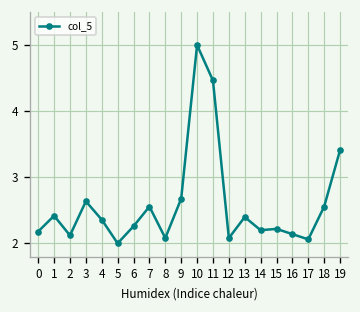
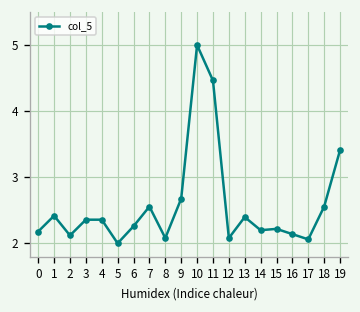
  {
    "0": 2.2,
    "1": 2.4,
    "2": 2.1,
-   "3": 2.6,
+   "3": 2.4,
    "4": 2.4,
    "5": 2.0,
    "6": 2.3,
    "7": 2.6,
    "8": 2.1,
    "9": 2.7,
    "10": 5.0,
    "11": 4.5,
    "12": 2.1,
    "13": 2.4,
    "14": 2.2,
    "15": 2.2,
    "16": 2.1,
    "17": 2.1,
    "18": 2.6,
    "19": 3.4
  }
